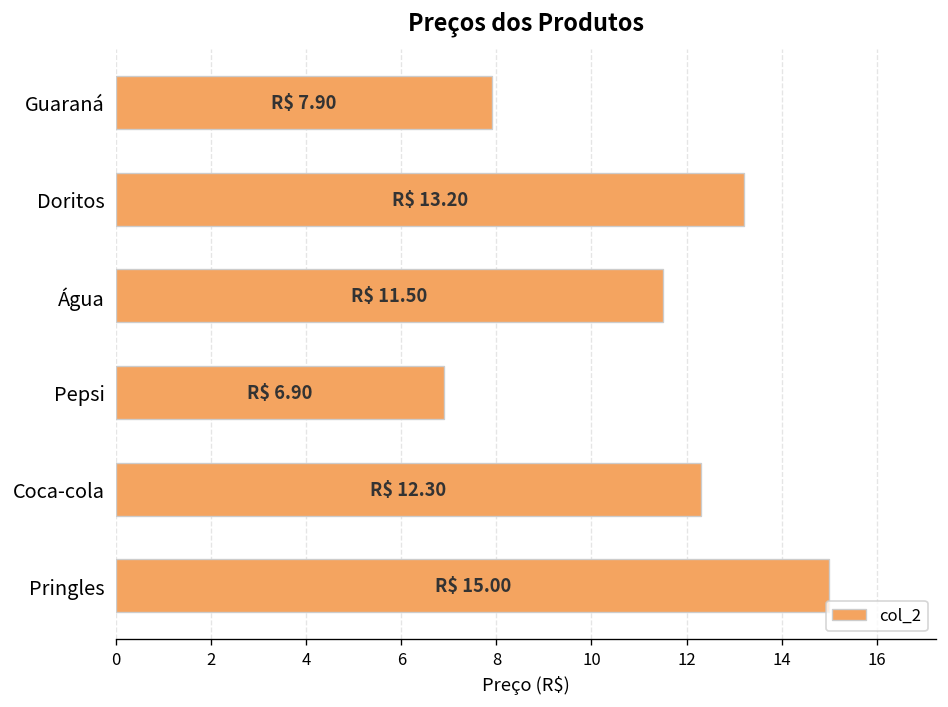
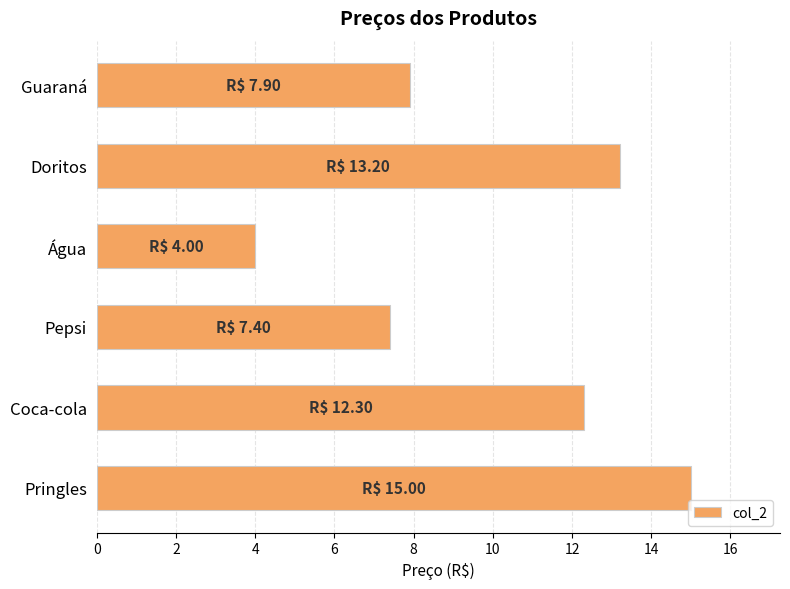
  {
    "Guaraná": 7.90,
    "Doritos": 13.20,
-   "Água": 11.50,
-   "Pepsi": 6.90,
+   "Água": 4.00,
+   "Pepsi": 7.40,
    "Coca-cola": 12.30,
    "Pringles": 15.00
  }
